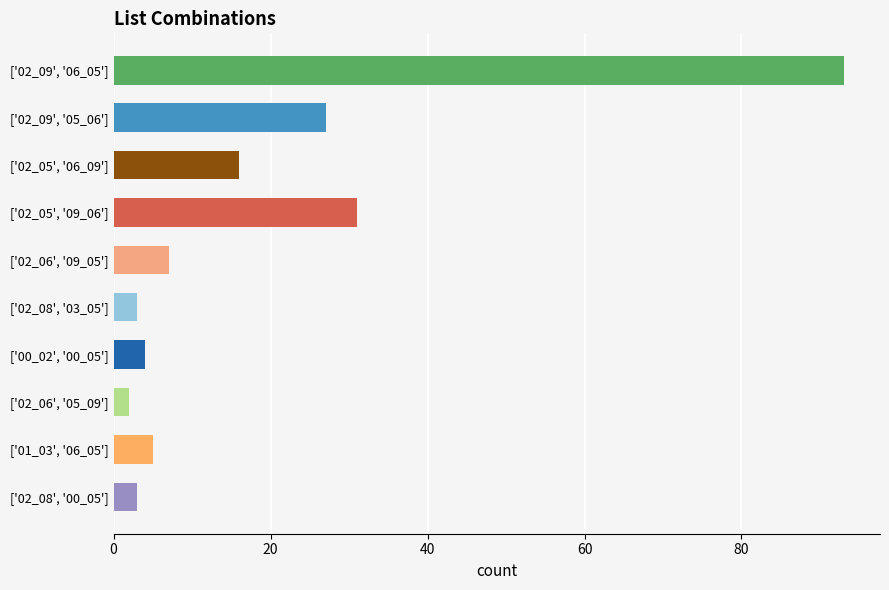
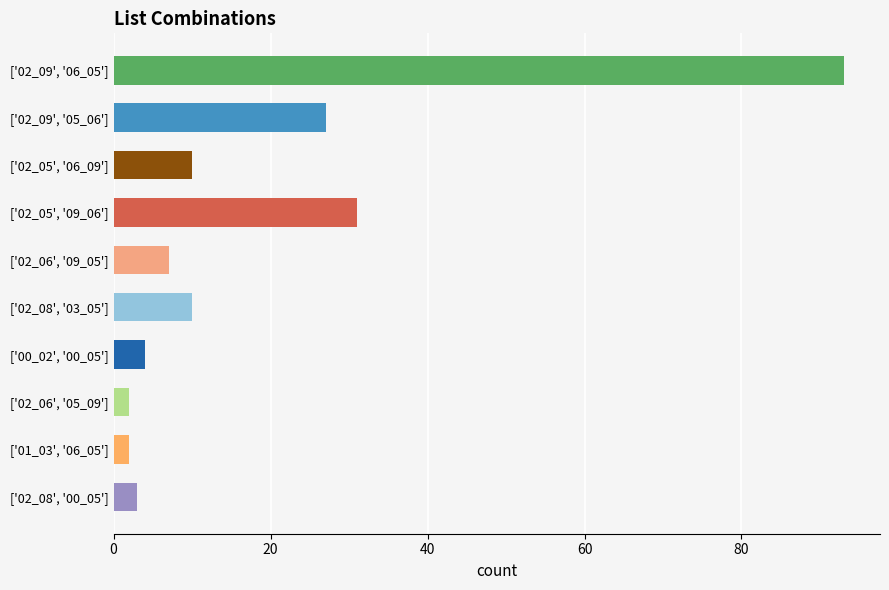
  {
    "['02_09', '06_05']": 93,
    "['02_09', '05_06']": 27,
-   "['02_05', '06_09']": 16,
+   "['02_05', '06_09']": 10,
    "['02_05', '09_06']": 31,
    "['02_06', '09_05']": 7,
-   "['02_08', '03_05']": 3,
+   "['02_08', '03_05']": 10,
    "['00_02', '00_05']": 4,
    "['02_06', '05_09']": 2,
-   "['01_03', '06_05']": 5,
+   "['01_03', '06_05']": 2,
    "['02_08', '00_05']": 3
  }
